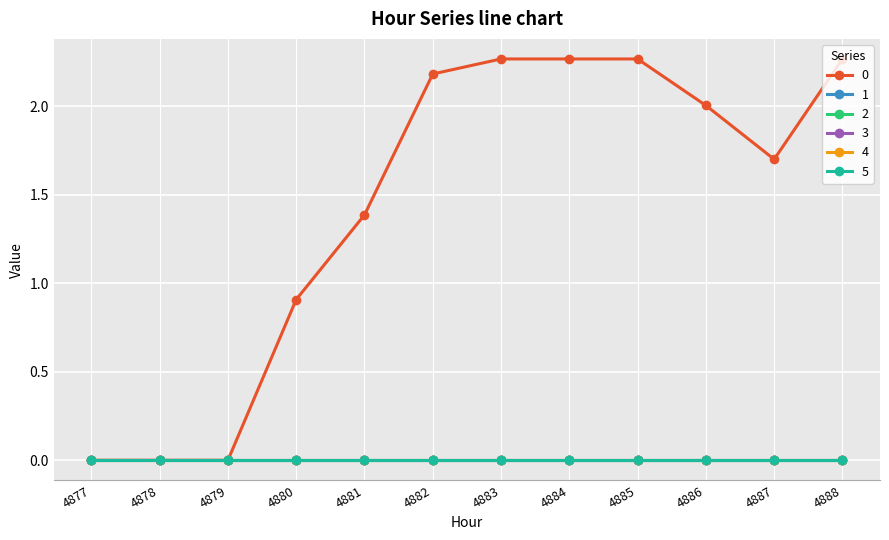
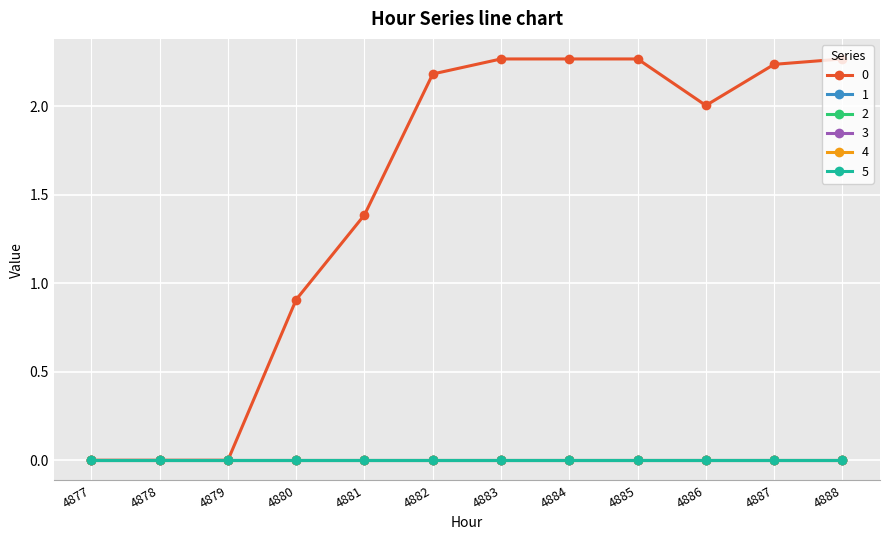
  {
    "0": {
      "4880": 0.91,
      "4881": 1.39,
      "4882": 2.18,
      "4883": 2.27,
      "4884": 2.27,
      "4885": 2.27,
      "4886": 2.00,
-     "4887": 1.70
+     "4887": 2.24
    },
    "5": {
      "4880": 0.00,
      "4881": 0.00,
      "4882": 0.00,
      "4883": 0.00,
      "4884": 0.00,
      "4885": 0.00,
      "4886": 0.00,
      "4887": 0.00,
      "4888": 0.00
    }
  }
